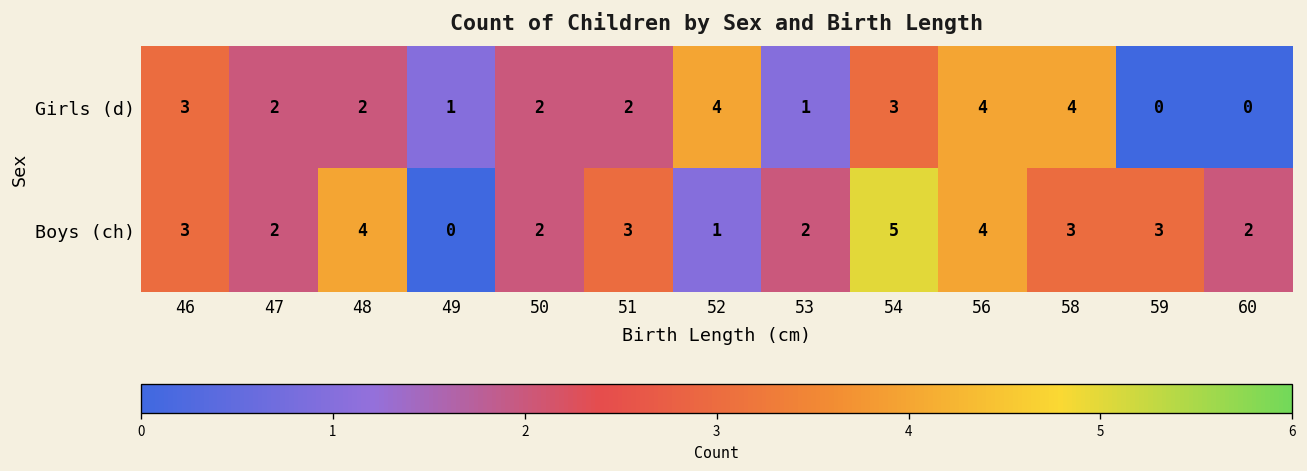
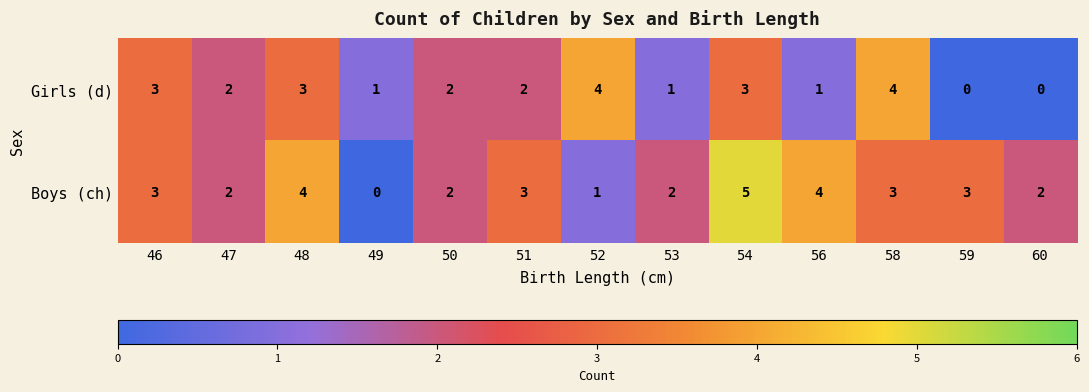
  {
    "Girls (d)": {
      "46": 3,
      "47": 2,
-     "48": 2,
+     "48": 3,
      "49": 1,
      "50": 2,
      "51": 2,
      "52": 4,
      "53": 1,
      "54": 3,
-     "56": 4,
+     "56": 1,
      "58": 4,
      "59": 0,
      "60": 0
    },
    "Boys (ch)": {
      "46": 3,
      "47": 2,
      "48": 4,
      "49": 0,
      "50": 2,
      "51": 3,
      "52": 1,
      "53": 2,
      "54": 5,
      "56": 4,
      "58": 3,
      "59": 3,
      "60": 2
    }
  }
